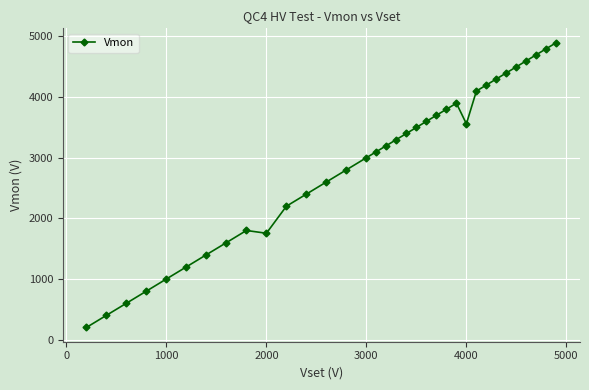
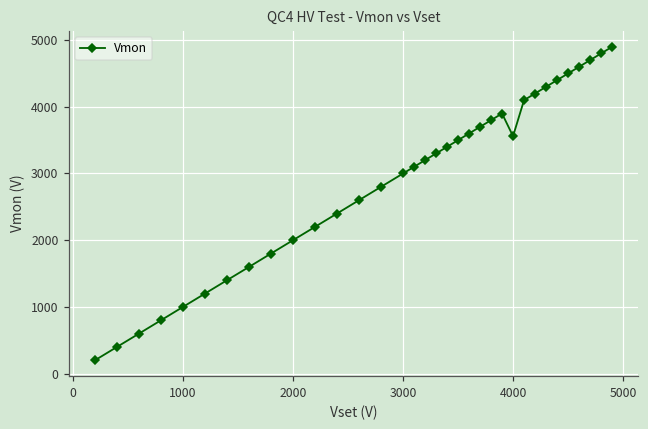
  {
    "1000": 1000,
-   "2000": 1800,
+   "2000": 2000,
    "3000": 3000,
    "4000": 3600
  }
